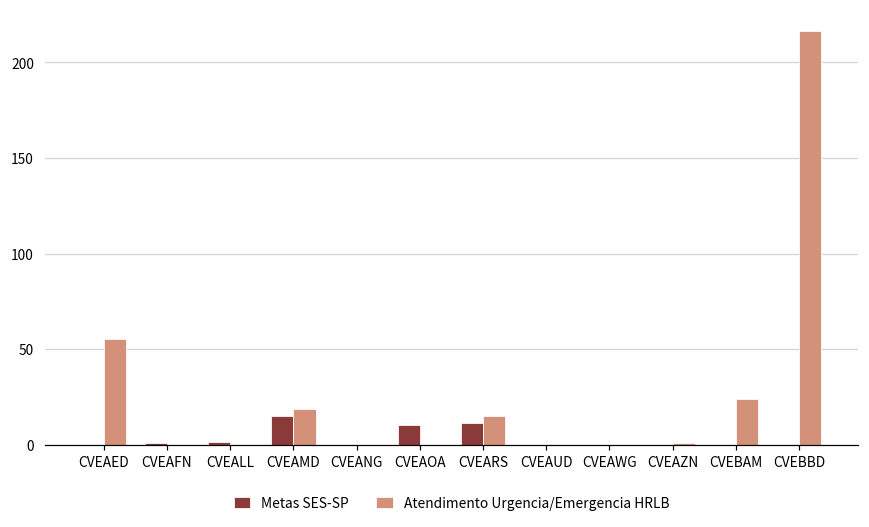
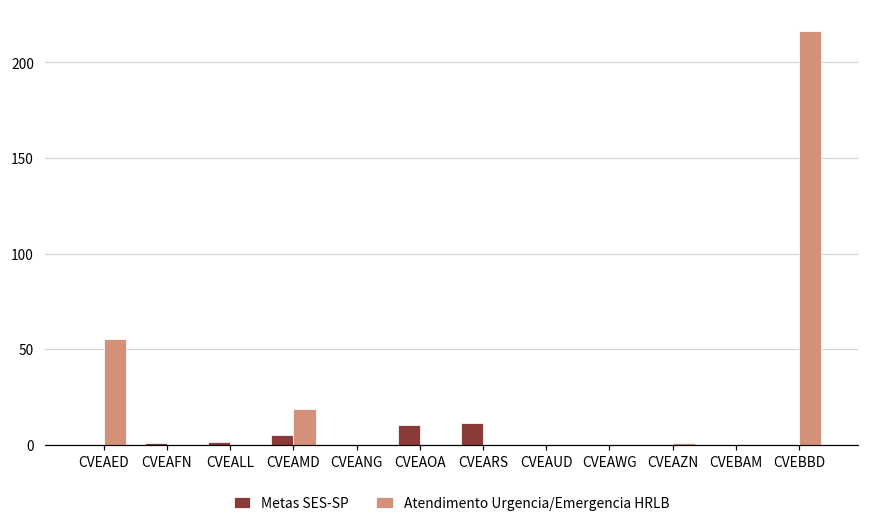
  {
    "Metas SES-SP": {
-     "CVEAMD": 15,
+     "CVEAMD": 5,
      "CVEAOA": 10,
      "CVEARS": 11
    },
    "Atendimento Urgencia/Emergencia HRLB": {
      "CVEAED": 55,
      "CVEAMD": 19,
-     "CVEARS": 15,
-     "CVEBAM": 24,
+     "CVEARS": 0,
+     "CVEBAM": 0,
      "CVEBBD": 217
    }
  }
